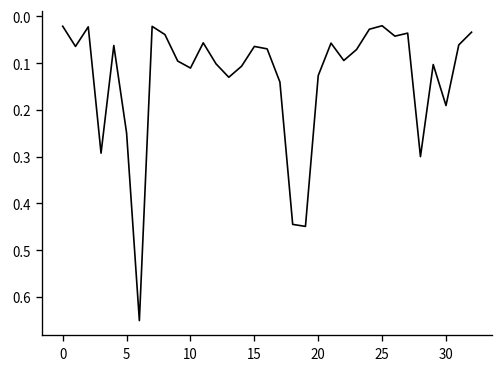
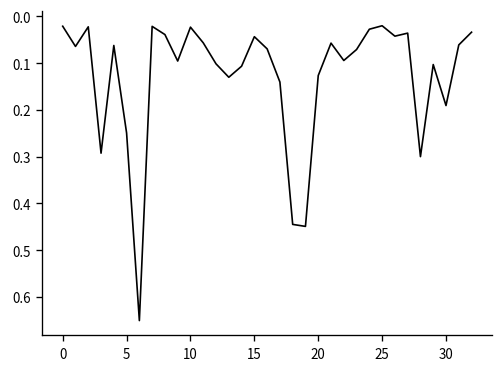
  {
    "0": 0.02,
    "5": 0.25,
-   "10": 0.11,
-   "15": 0.06,
+   "10": 0.02,
+   "15": 0.04,
    "20": 0.13,
    "25": 0.02,
    "30": 0.19
  }
